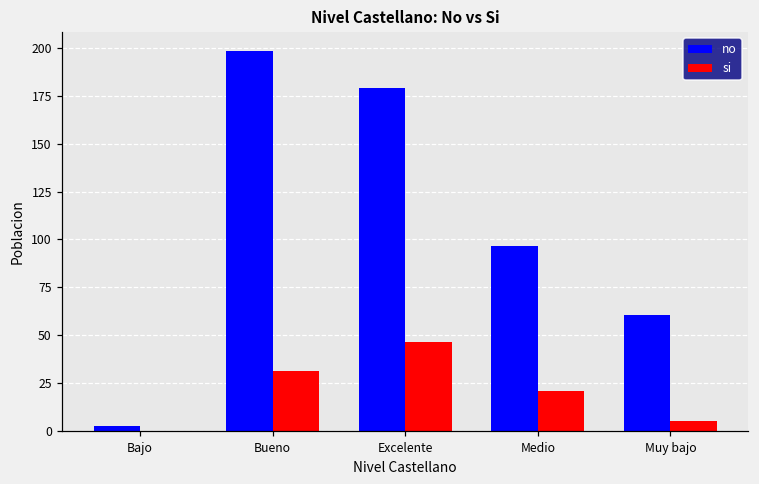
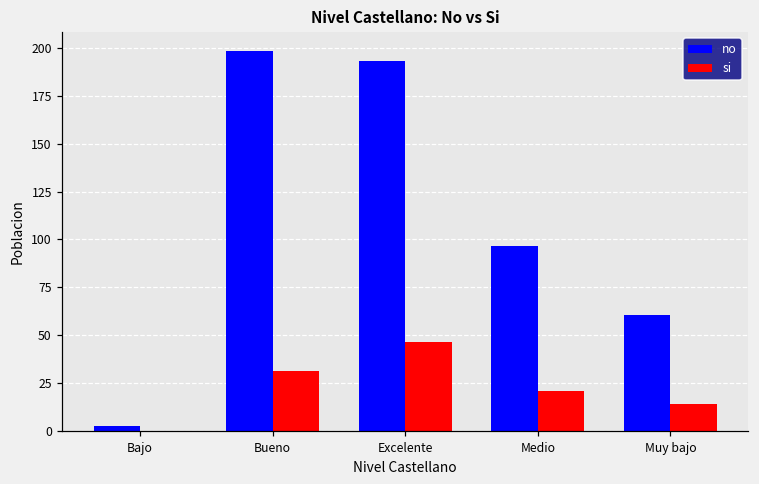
  {
    "no": {
      "Bajo": 3,
      "Bueno": 198,
-     "Excelente": 179,
+     "Excelente": 193,
      "Medio": 96,
      "Muy bajo": 60
    },
    "si": {
      "Bajo": 0,
      "Bueno": 31,
      "Excelente": 46,
      "Medio": 21,
-     "Muy bajo": 5
+     "Muy bajo": 14
    }
  }
